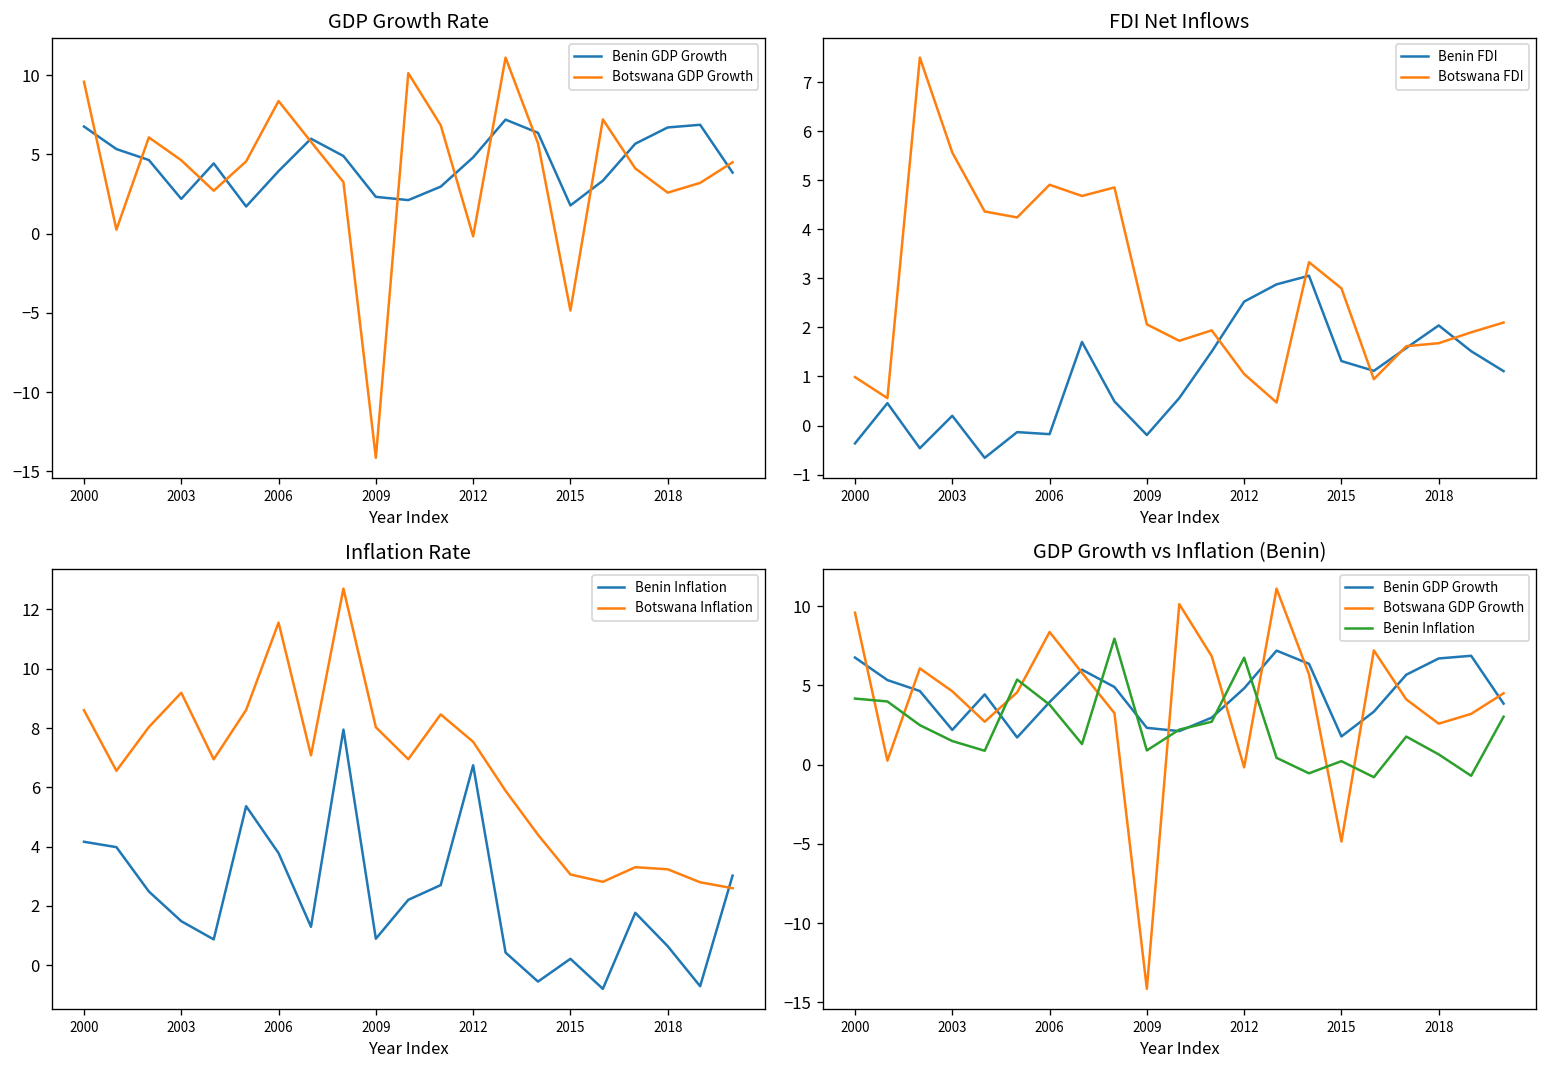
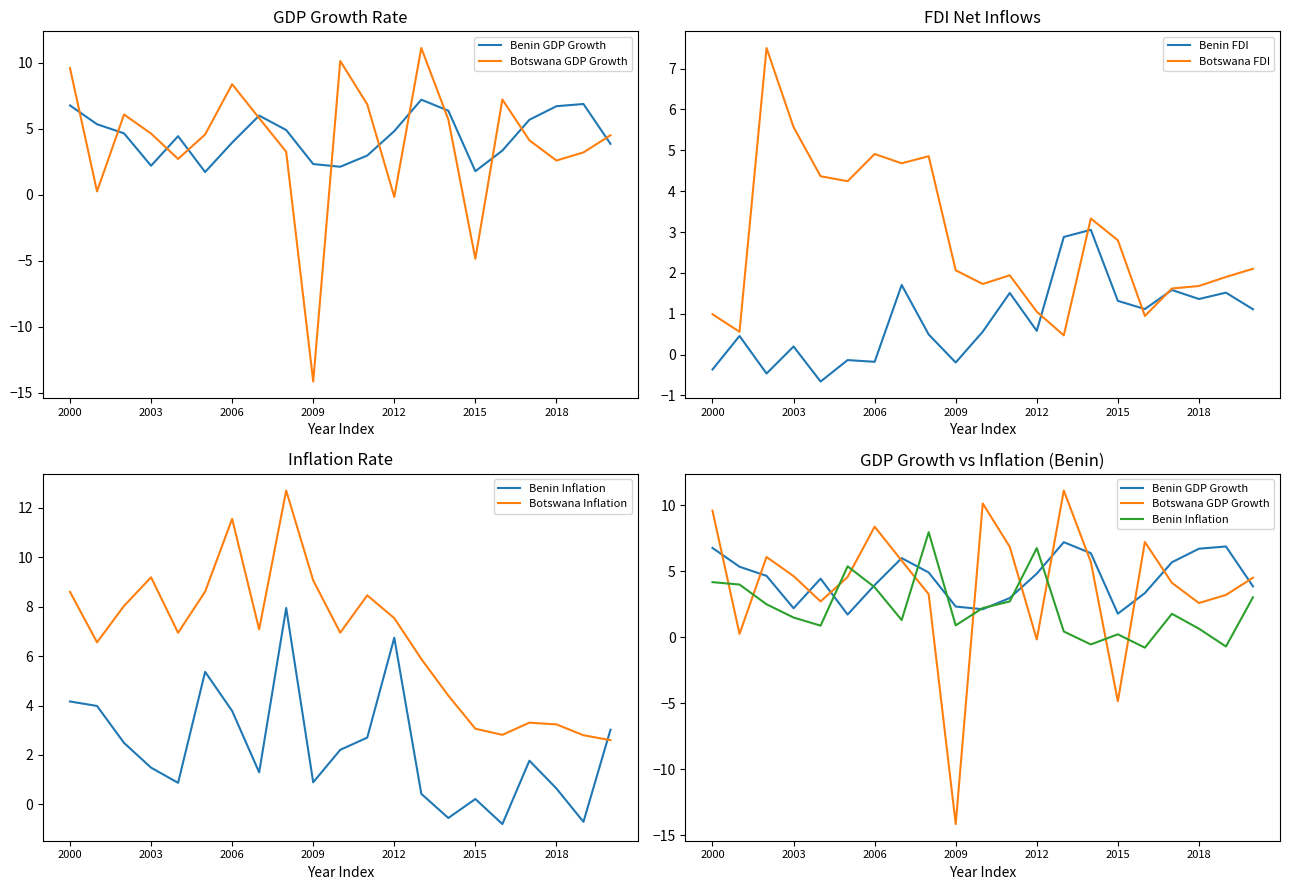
  {
    "GDP Growth Rate": {
      "Benin GDP Growth": {
        "2000": 6.8,
        "2003": 2.2,
        "2006": 3.9,
        "2009": 2.3,
        "2012": 4.8,
        "2015": 1.8,
        "2018": 6.7
      },
      "Botswana GDP Growth": {
        "2000": 9.6,
        "2003": 4.6,
        "2006": 8.4,
        "2009": -14.1,
        "2012": -0.2,
        "2015": -4.9,
        "2018": 2.6
      }
    },
    "FDI Net Inflows": {
      "Benin FDI": {
        "2000": -0.4,
        "2003": 0.2,
        "2006": -0.2,
        "2009": -0.2,
-       "2012": 2.5,
+       "2012": 0.6,
        "2015": 1.3,
-       "2018": 2.0
+       "2018": 1.4
      },
      "Botswana FDI": {
        "2000": 1.0,
        "2003": 5.6,
        "2006": 4.9,
        "2009": 2.1,
        "2012": 1.1,
        "2015": 2.8,
        "2018": 1.7
      }
    },
    "Inflation Rate": {
      "Botswana Inflation": {
        "2000": 8.6,
        "2003": 9.2,
        "2006": 11.6,
-       "2009": 8.0,
+       "2009": 9.1,
        "2012": 7.5,
        "2015": 3.1,
        "2018": 3.2
      }
    },
    "GDP Growth vs Inflation (Benin)": {
      "Benin GDP Growth": {
        "2000": 6.8,
        "2003": 2.2,
        "2009": 2.3,
        "2012": 4.8,
        "2015": 1.8,
        "2018": 6.7
      },
      "Botswana GDP Growth": {
        "2000": 9.6,
        "2003": 4.6,
        "2006": 8.4,
        "2009": -14.1,
        "2012": -0.2,
        "2015": -4.9,
        "2018": 2.6
      },
      "Benin Inflation": {
        "2000": 4.2,
        "2003": 1.5,
        "2009": 0.9,
        "2012": 6.7,
        "2015": 0.2,
        "2018": 0.6
      }
    }
  }
